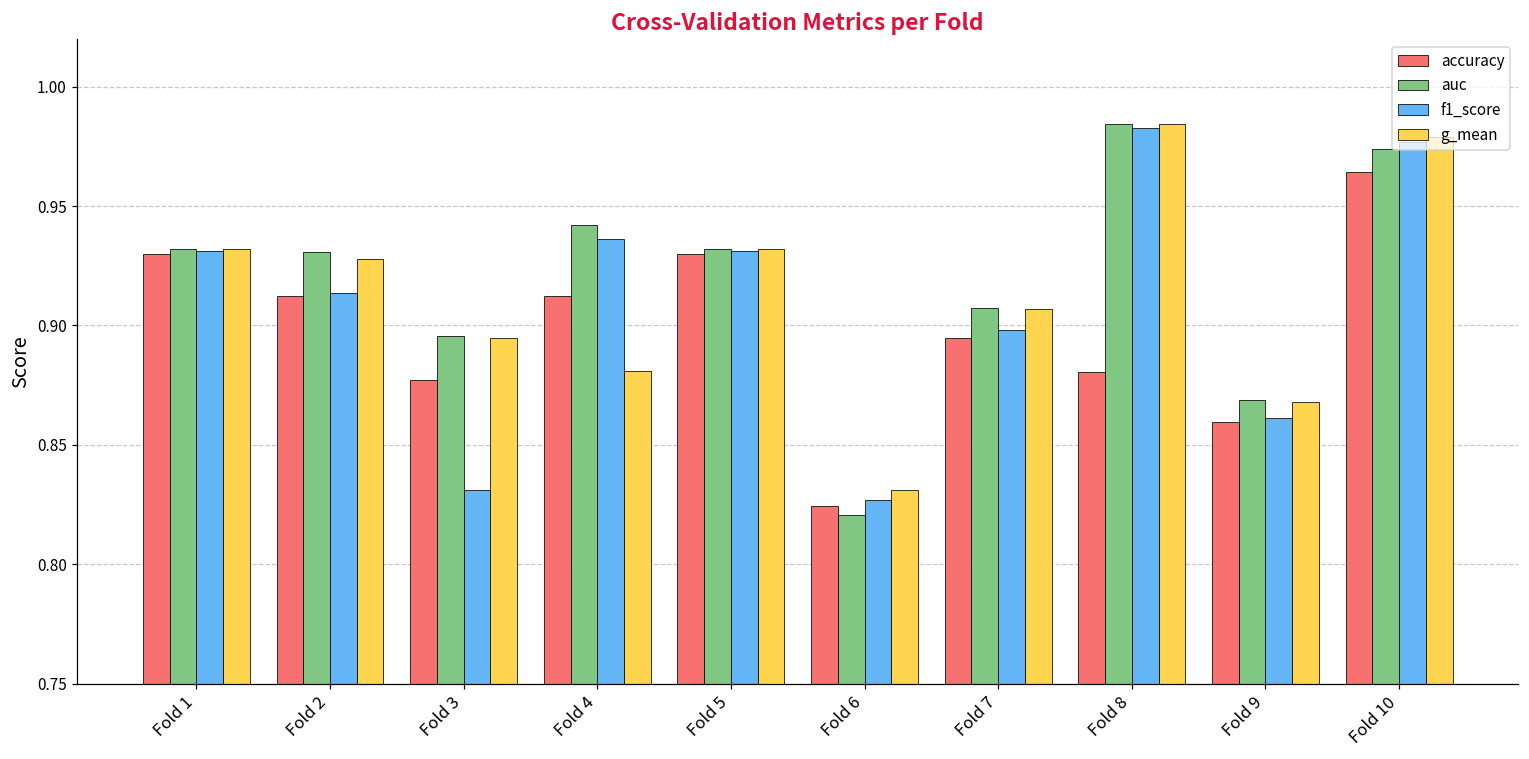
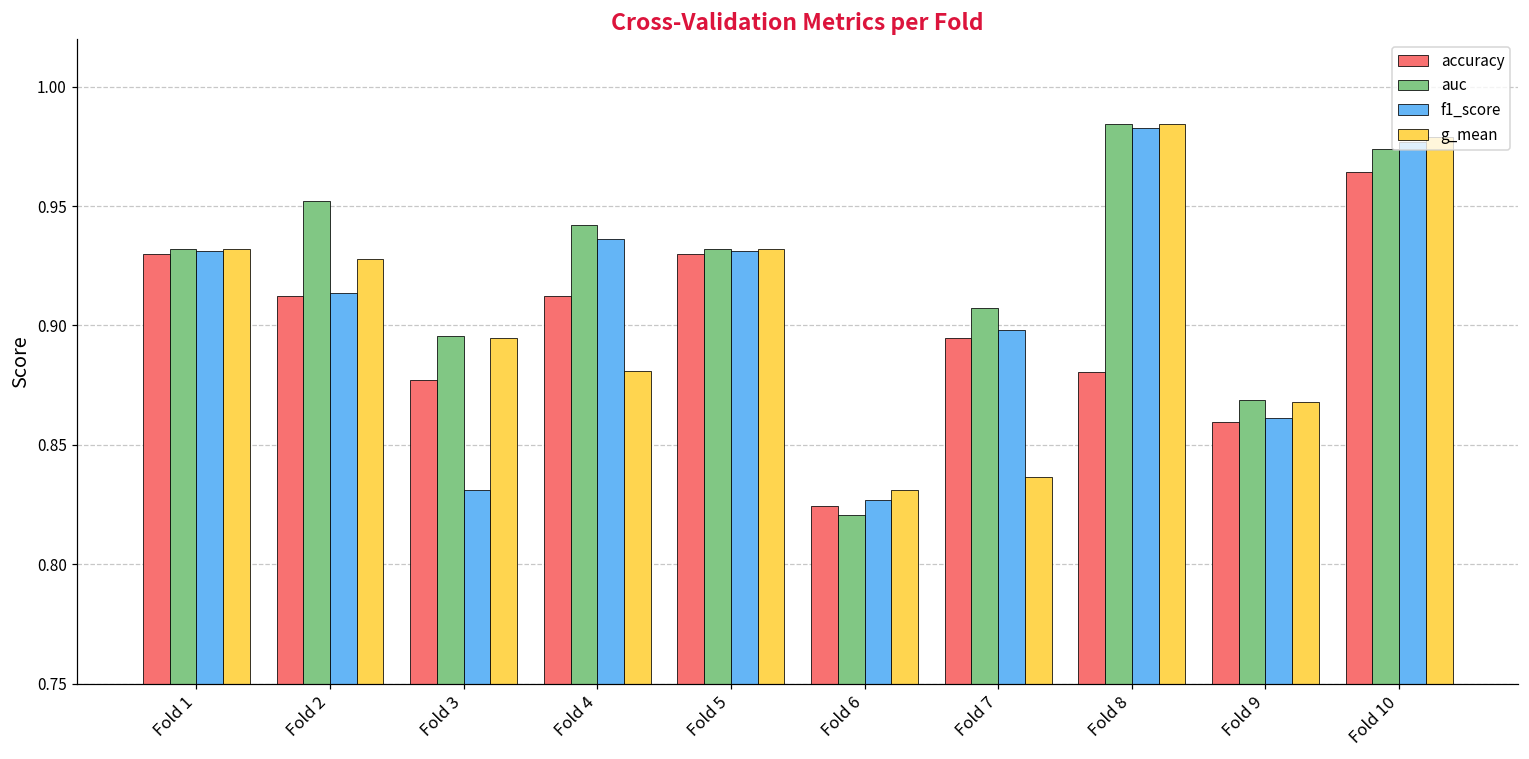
  {
    "accuracy": {
      "Fold 1": 0.930,
      "Fold 2": 0.912,
      "Fold 3": 0.877,
      "Fold 4": 0.912,
      "Fold 5": 0.930,
      "Fold 6": 0.825,
      "Fold 7": 0.895,
      "Fold 8": 0.881,
      "Fold 9": 0.860,
      "Fold 10": 0.964
    },
    "auc": {
      "Fold 1": 0.932,
-     "Fold 2": 0.931,
+     "Fold 2": 0.952,
      "Fold 3": 0.896,
      "Fold 4": 0.942,
      "Fold 5": 0.932,
      "Fold 6": 0.821,
      "Fold 7": 0.907,
      "Fold 8": 0.984,
      "Fold 9": 0.869,
      "Fold 10": 0.974
    },
    "f1_score": {
      "Fold 1": 0.931,
      "Fold 2": 0.914,
      "Fold 3": 0.831,
      "Fold 4": 0.936,
      "Fold 5": 0.931,
      "Fold 6": 0.827,
      "Fold 7": 0.898,
      "Fold 8": 0.982,
      "Fold 9": 0.861
    },
    "g_mean": {
      "Fold 1": 0.932,
      "Fold 2": 0.928,
      "Fold 3": 0.895,
      "Fold 4": 0.881,
      "Fold 5": 0.932,
      "Fold 6": 0.831,
-     "Fold 7": 0.907,
+     "Fold 7": 0.837,
      "Fold 8": 0.984,
      "Fold 9": 0.868
    }
  }
